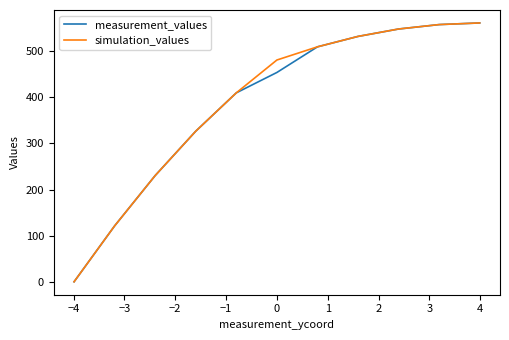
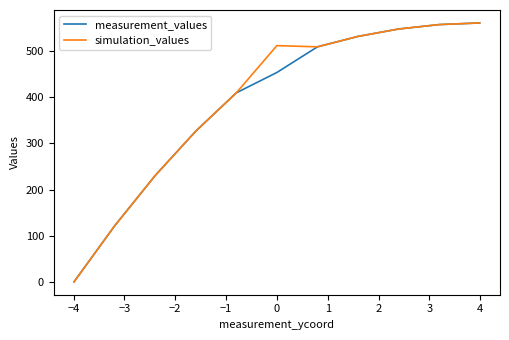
  {
    "measurement_values": {
      "0": 450
    },
    "simulation_values": {
-     "0": 480
+     "0": 510
    }
  }
